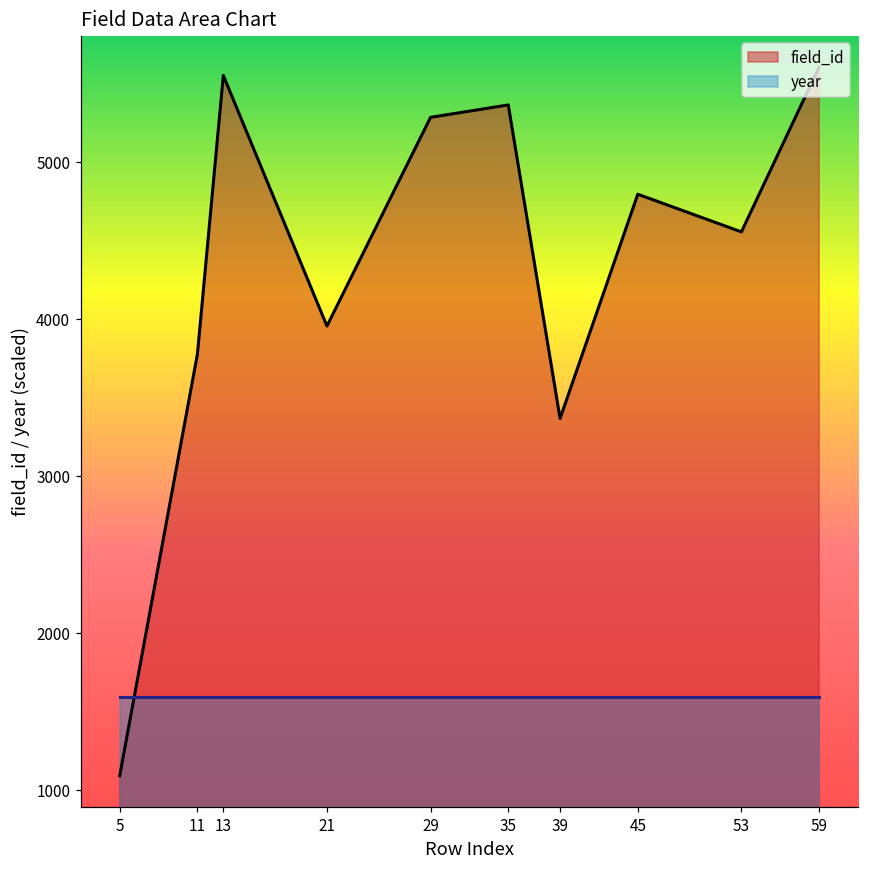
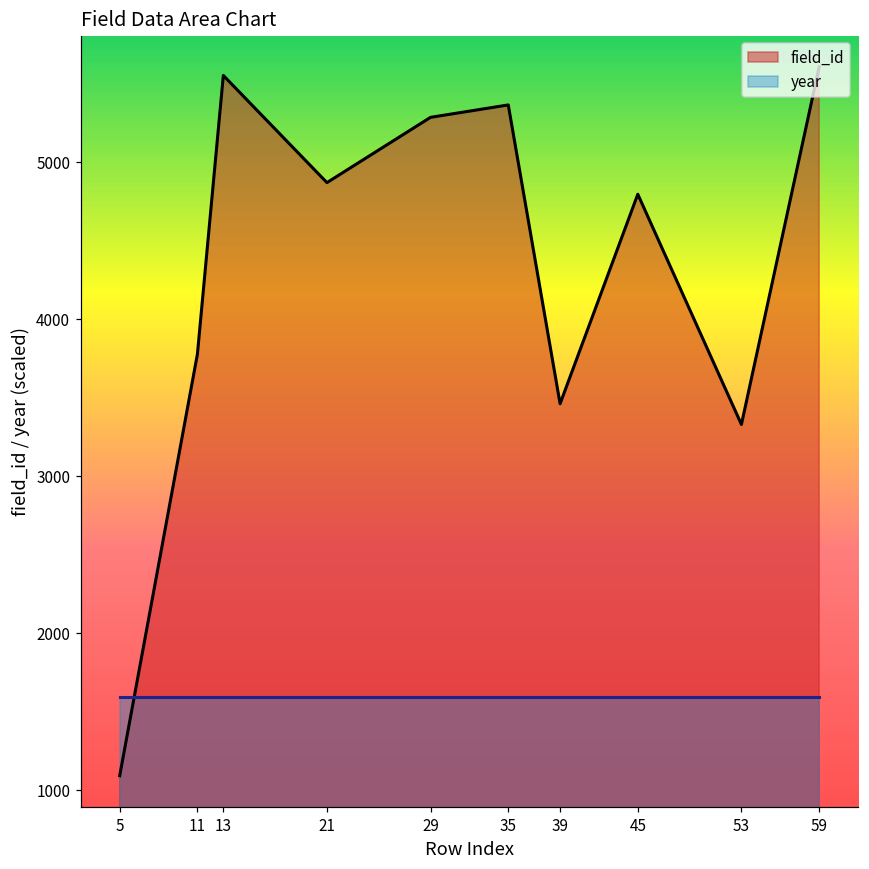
  {
    "field_id": {
      "5": 1090,
      "11": 3780,
      "13": 5550,
-     "21": 3960,
+     "21": 4870,
      "29": 5290,
      "35": 5370,
-     "39": 3370,
+     "39": 3460,
      "45": 4800,
-     "53": 4560
+     "53": 3330
    },
    "year": {
      "5": 1590,
      "11": 1590,
      "13": 1590,
      "21": 1590,
      "29": 1590,
      "35": 1590,
      "39": 1590,
      "45": 1590,
      "53": 1590,
      "59": 1590
    }
  }
